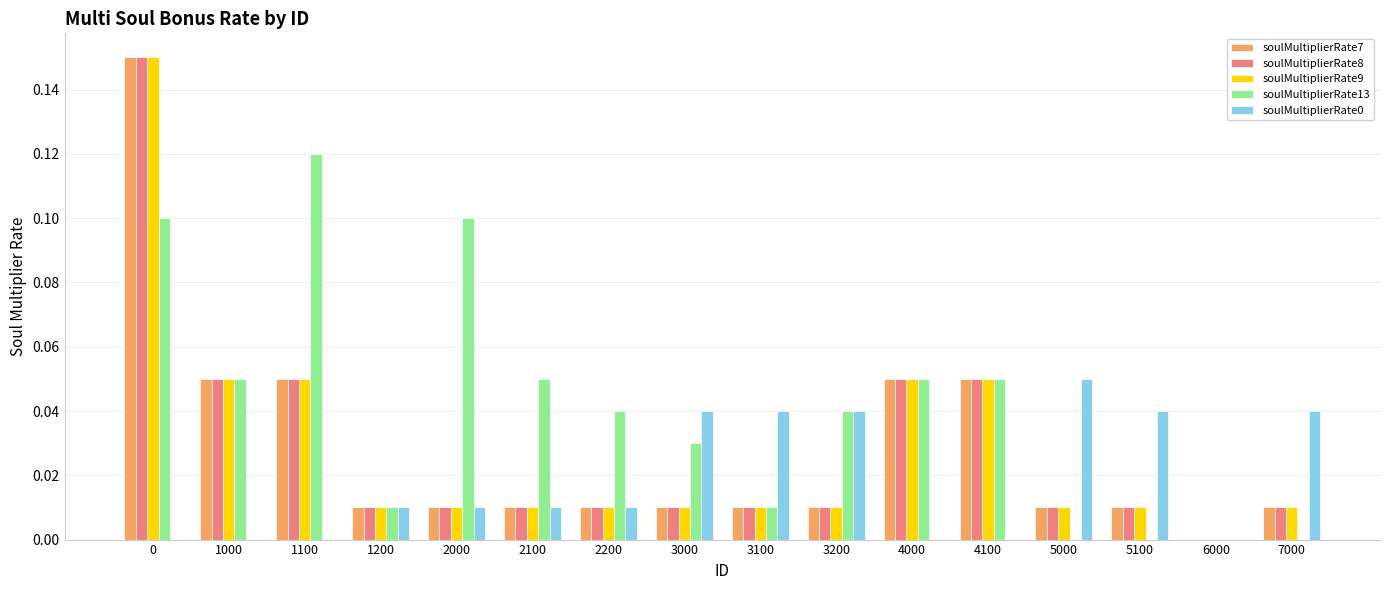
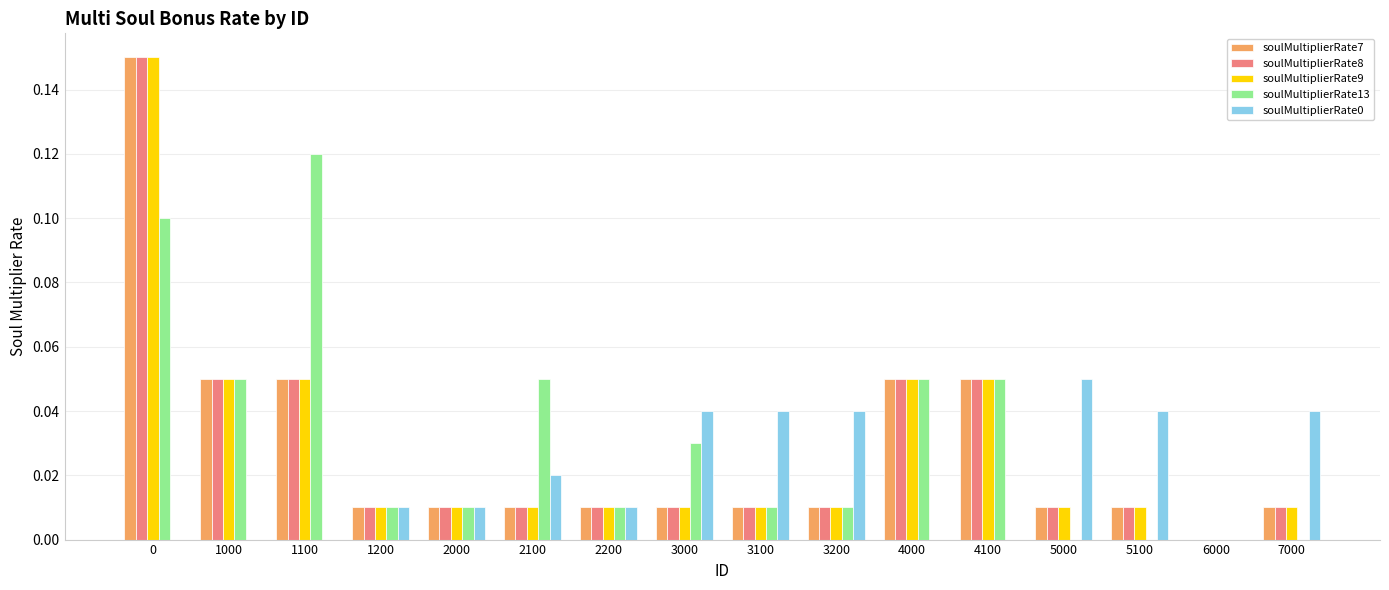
  {
    "soulMultiplierRate9": {
      "0": 0.15,
      "1000": 0.05,
      "1100": 0.05,
      "1200": 0.01,
      "2000": 0.01,
      "2100": 0.01,
      "2200": 0.01,
      "3000": 0.01,
      "3100": 0.01,
      "3200": 0.01,
      "4000": 0.05,
      "4100": 0.05,
      "5000": 0.01,
      "5100": 0.01,
      "6000": 0.00,
      "7000": 0.01
    },
    "soulMultiplierRate13": {
      "0": 0.10,
      "1000": 0.05,
      "1100": 0.12,
      "1200": 0.01,
-     "2000": 0.10,
+     "2000": 0.01,
      "2100": 0.05,
-     "2200": 0.04,
+     "2200": 0.01,
      "3000": 0.03,
      "3100": 0.01,
-     "3200": 0.04,
+     "3200": 0.01,
      "4000": 0.05,
      "4100": 0.05,
      "5000": 0.00,
      "5100": 0.00,
      "6000": 0.00,
      "7000": 0.00
    },
    "soulMultiplierRate0": {
      "0": 0.00,
      "1000": 0.00,
      "1100": 0.00,
      "1200": 0.01,
      "2000": 0.01,
-     "2100": 0.01,
+     "2100": 0.02,
      "2200": 0.01,
      "3000": 0.04,
      "3100": 0.04,
      "3200": 0.04,
      "4000": 0.00,
      "4100": 0.00,
      "5000": 0.05,
      "5100": 0.04,
      "6000": 0.00,
      "7000": 0.04
    }
  }
